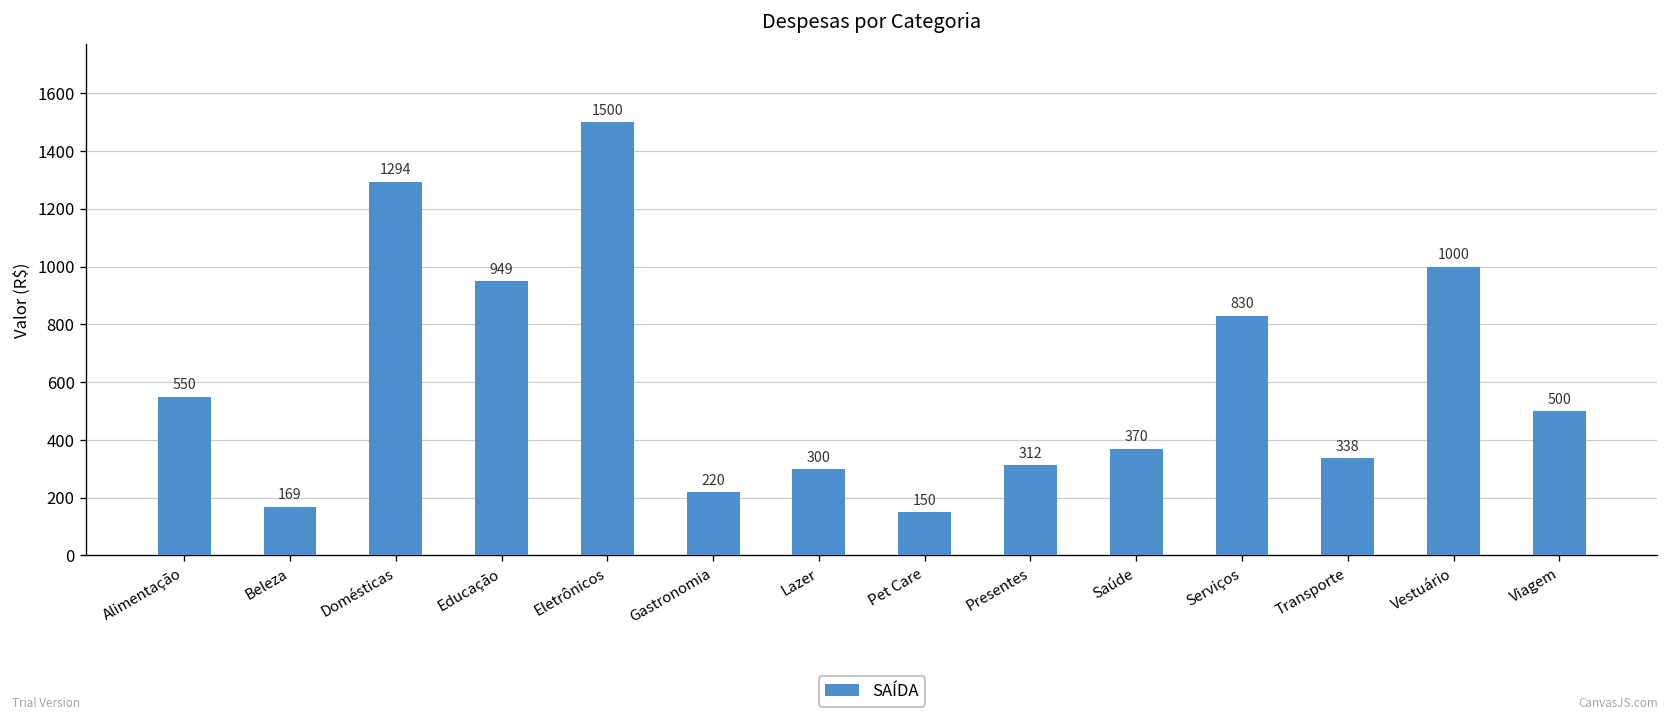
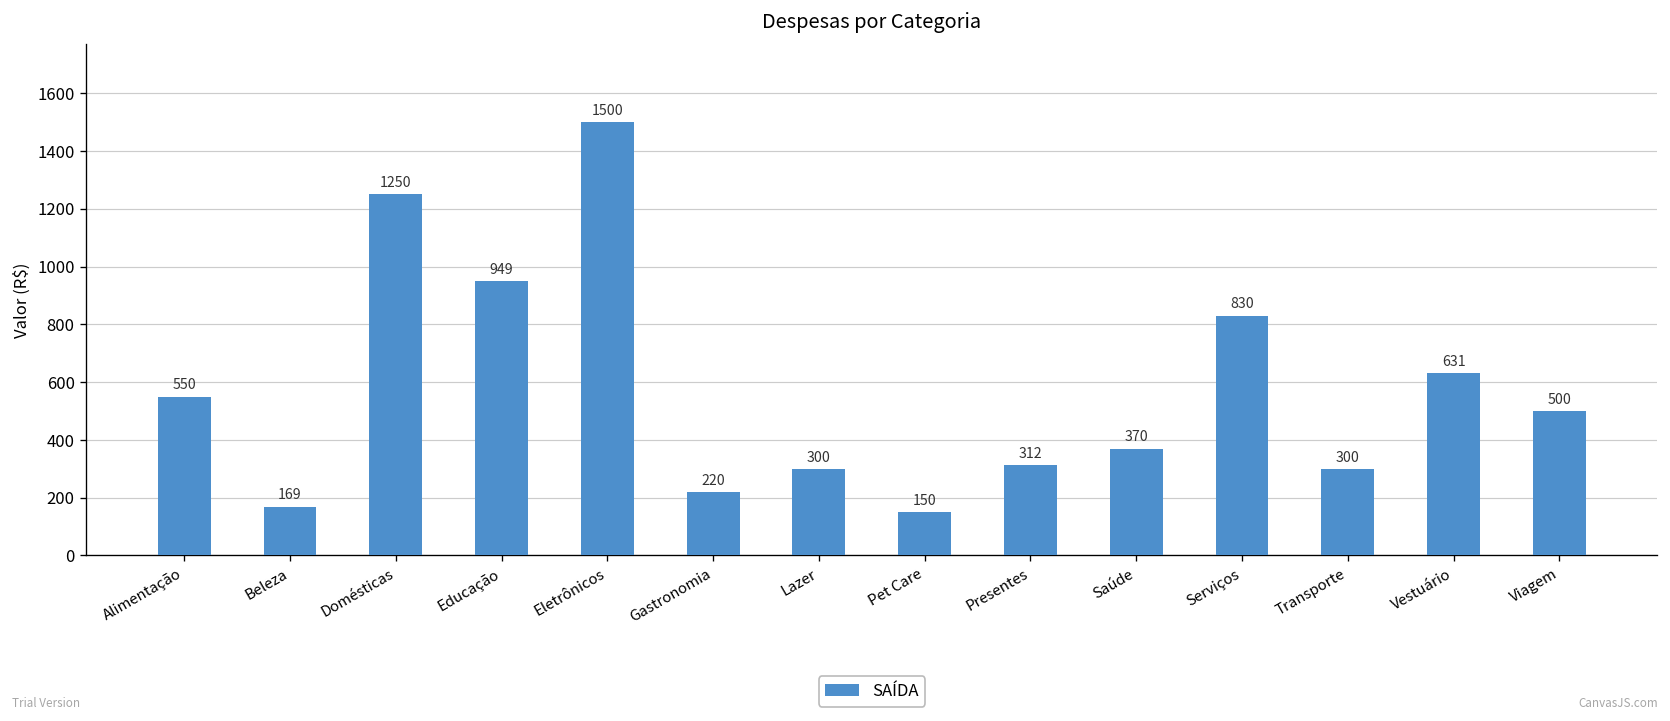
  {
    "Alimentação": 550,
    "Beleza": 169,
-   "Domésticas": 1294,
+   "Domésticas": 1250,
    "Educação": 949,
    "Eletrônicos": 1500,
    "Gastronomia": 220,
    "Lazer": 300,
    "Pet Care": 150,
    "Presentes": 312,
    "Saúde": 370,
    "Serviços": 830,
-   "Transporte": 338,
-   "Vestuário": 1000,
+   "Transporte": 300,
+   "Vestuário": 631,
    "Viagem": 500
  }
